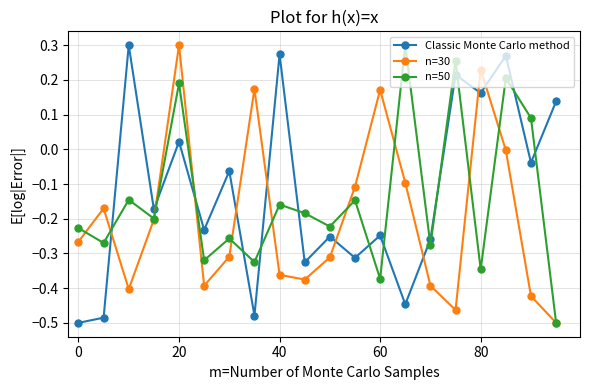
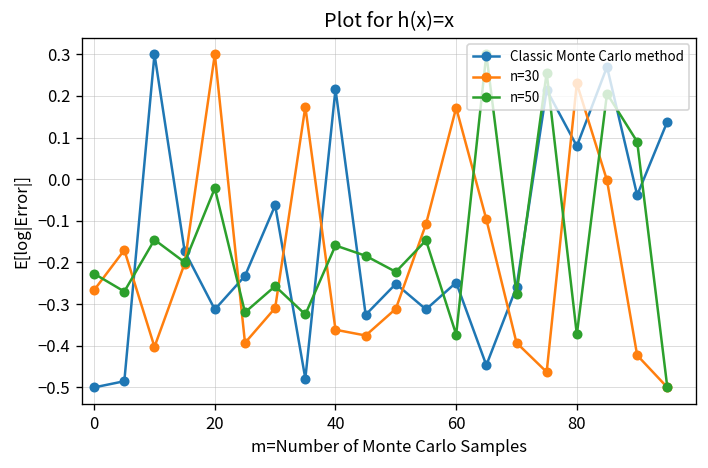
  {
    "Classic Monte Carlo method": {
      "0": -0.50,
-     "20": 0.02,
-     "40": 0.27,
+     "20": -0.31,
+     "40": 0.22,
      "60": -0.25,
-     "80": 0.16
+     "80": 0.08
    },
    "n=30": {
      "0": -0.27,
      "20": 0.30,
      "40": -0.36,
      "60": 0.17
    },
    "n=50": {
      "0": -0.23,
-     "20": 0.19,
+     "20": -0.02,
      "40": -0.16,
      "60": -0.37,
-     "80": -0.35
+     "80": -0.37
    }
  }
